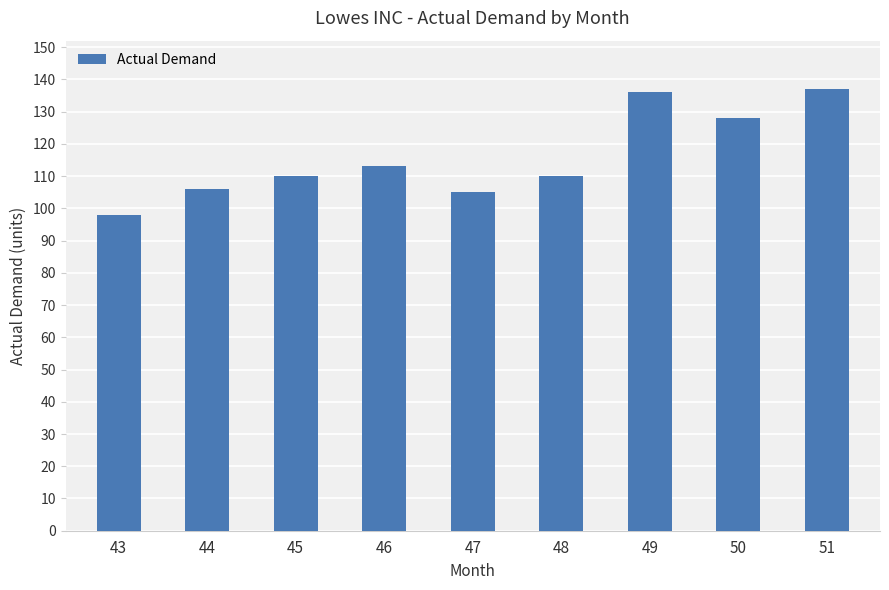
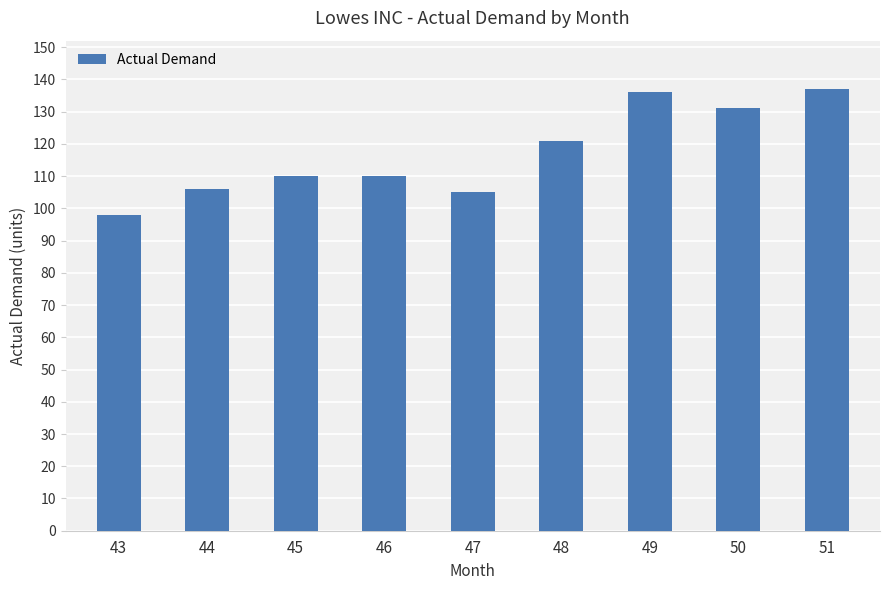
  {
    "43": 98,
    "44": 106,
    "45": 110,
-   "46": 113,
+   "46": 110,
    "47": 105,
-   "48": 110,
+   "48": 121,
    "49": 136,
-   "50": 128,
+   "50": 131,
    "51": 137
  }
